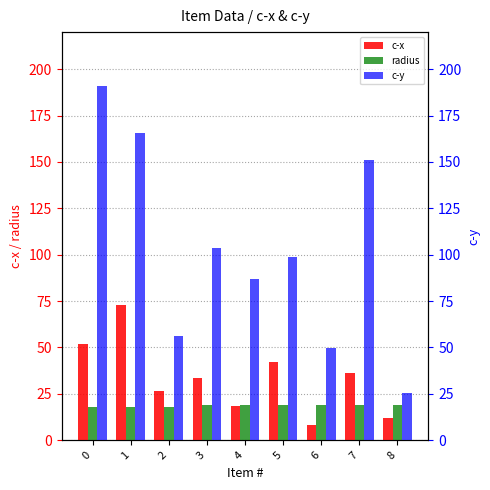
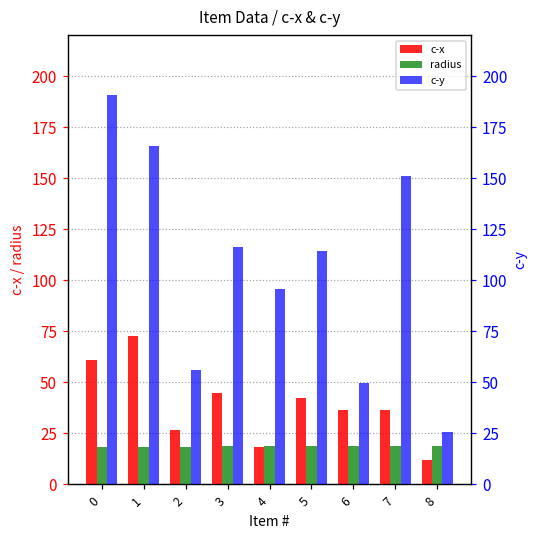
  {
    "c-x": {
-     "0": 52,
+     "0": 61,
      "1": 73,
      "2": 27,
-     "3": 33,
+     "3": 45,
      "4": 18,
      "5": 42,
-     "6": 8,
+     "6": 36,
      "7": 36,
      "8": 12
    },
    "radius": {
      "0": 18,
      "1": 18,
      "2": 18,
      "3": 19,
      "4": 19,
      "5": 19,
      "6": 19,
      "7": 19,
      "8": 19
    },
    "c-y": {
      "0": 191,
      "1": 166,
      "2": 56,
-     "3": 104,
-     "4": 87,
-     "5": 99,
+     "3": 116,
+     "4": 96,
+     "5": 114,
      "6": 50,
      "7": 151,
      "8": 26
    }
  }
